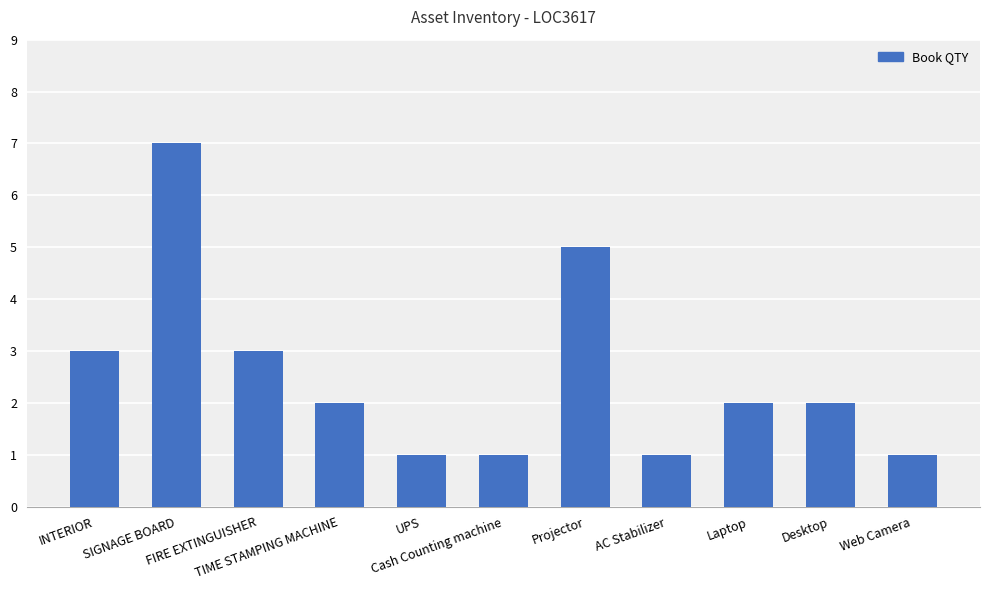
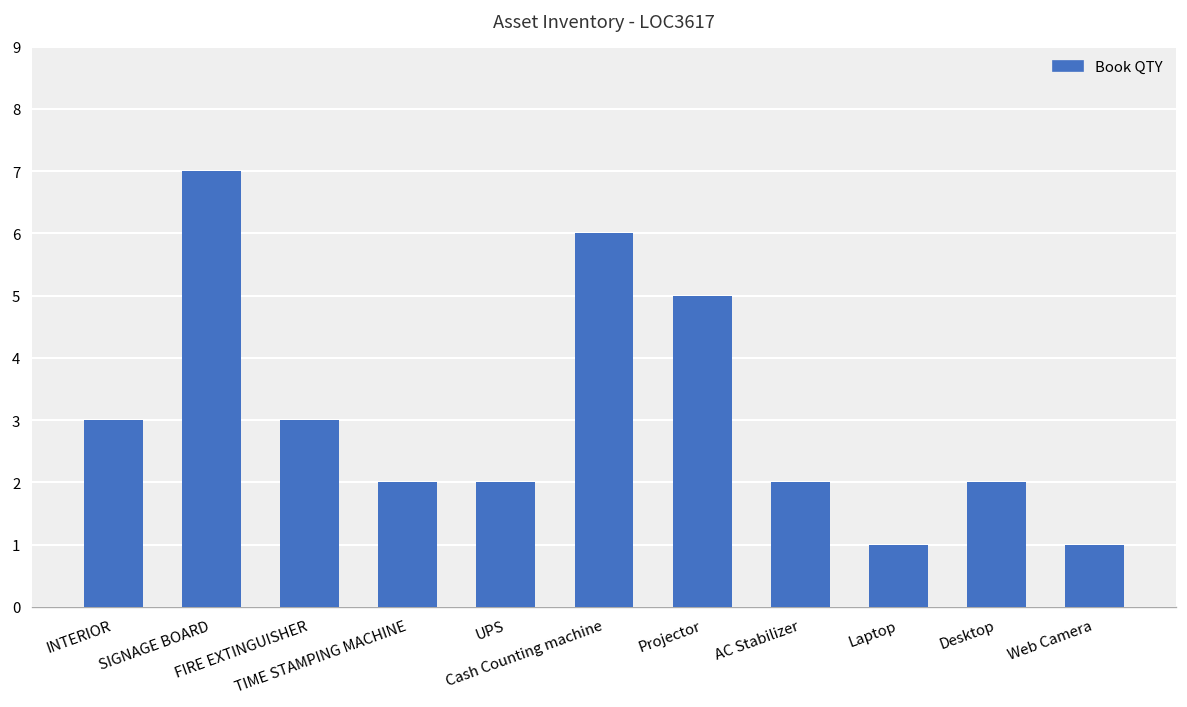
  {
    "INTERIOR": 3,
    "SIGNAGE BOARD": 7,
    "FIRE EXTINGUISHER": 3,
    "TIME STAMPING MACHINE": 2,
-   "UPS": 1,
-   "Cash Counting machine": 1,
+   "UPS": 2,
+   "Cash Counting machine": 6,
    "Projector": 5,
-   "AC Stabilizer": 1,
-   "Laptop": 2,
+   "AC Stabilizer": 2,
+   "Laptop": 1,
    "Desktop": 2,
    "Web Camera": 1
  }
